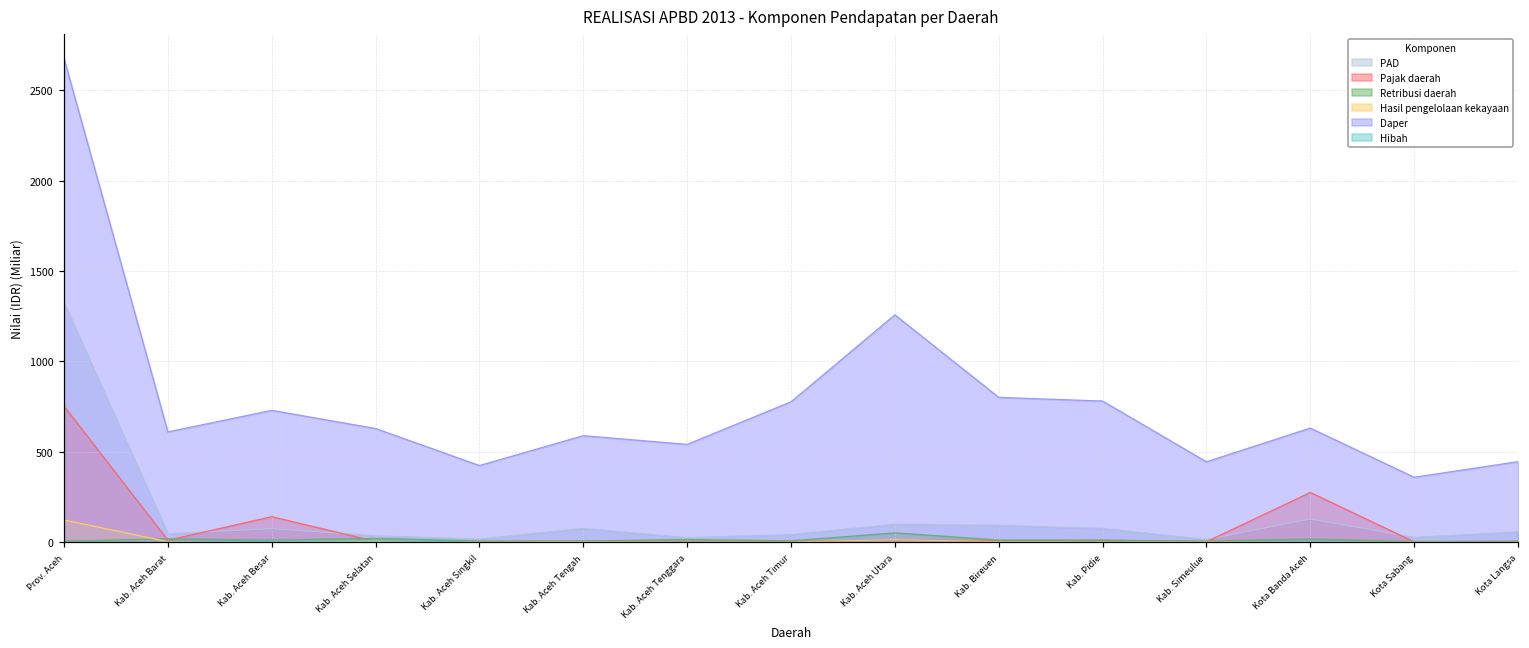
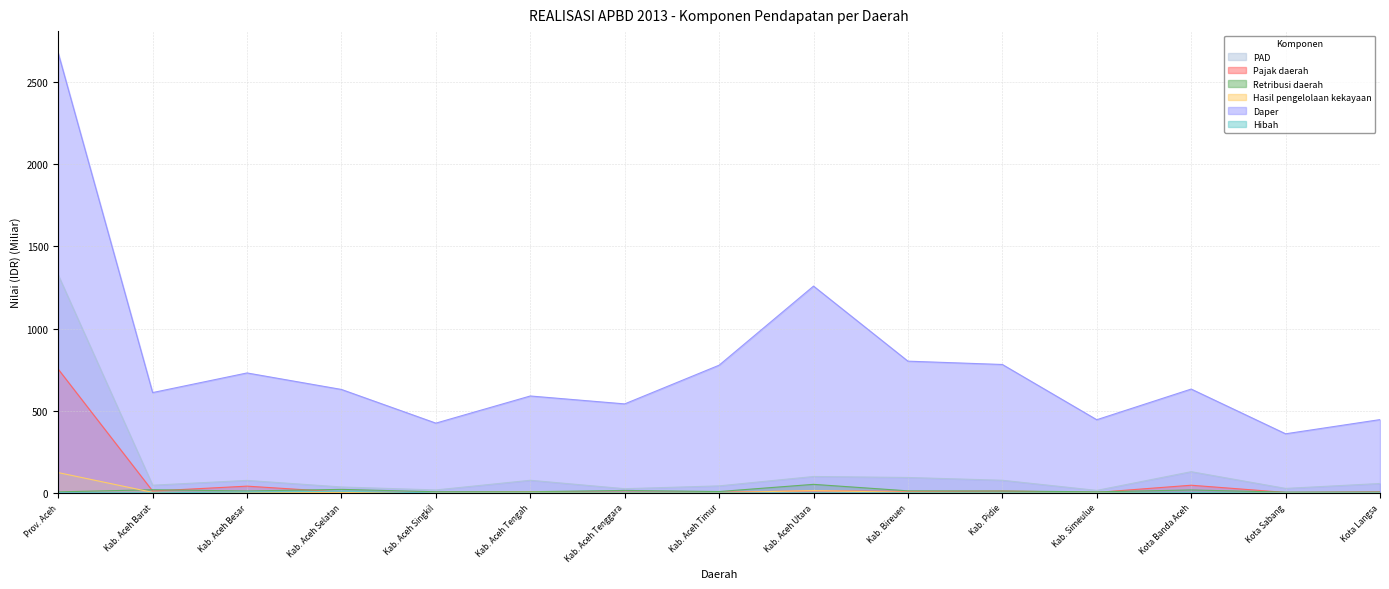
  {
    "Pajak daerah": {
      "Prov. Aceh": 750,
-     "Kab. Aceh Besar": 140,
-     "Kota Banda Aceh": 280
+     "Kab. Aceh Besar": 40,
+     "Kota Banda Aceh": 50
    },
    "Retribusi daerah": {
      "Kab. Aceh Utara": 50,
      "Kota Banda Aceh": 20
    },
    "Hasil pengelolaan kekayaan": {
      "Prov. Aceh": 120
    }
  }
